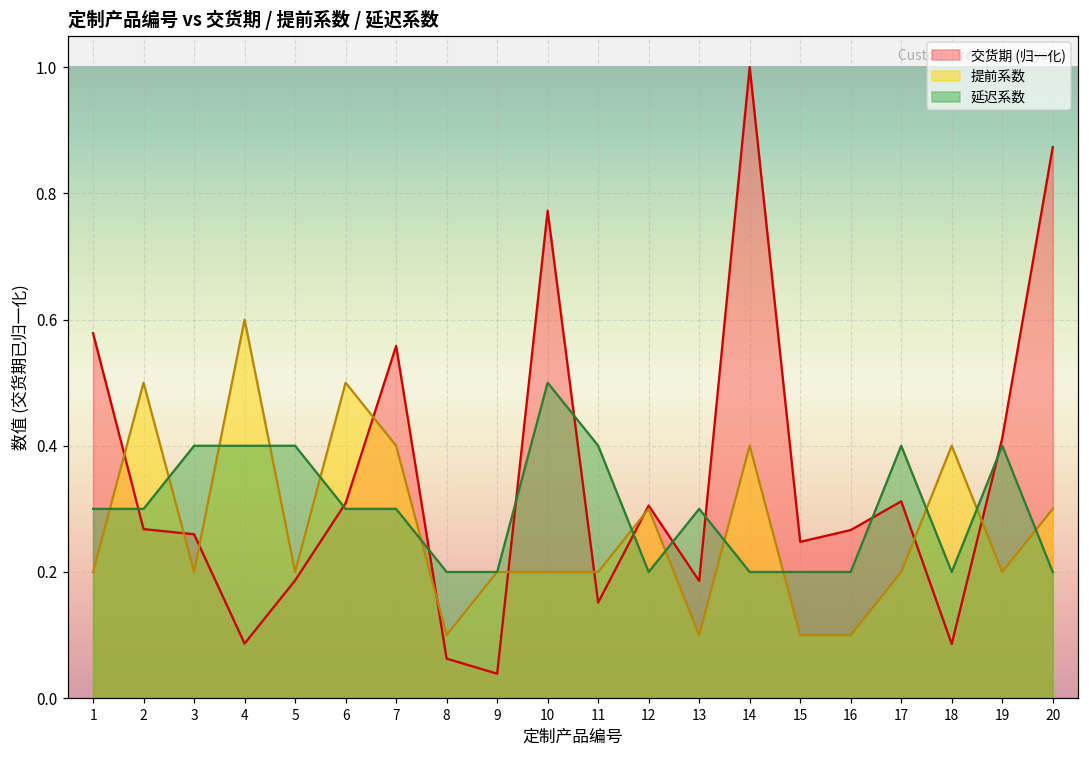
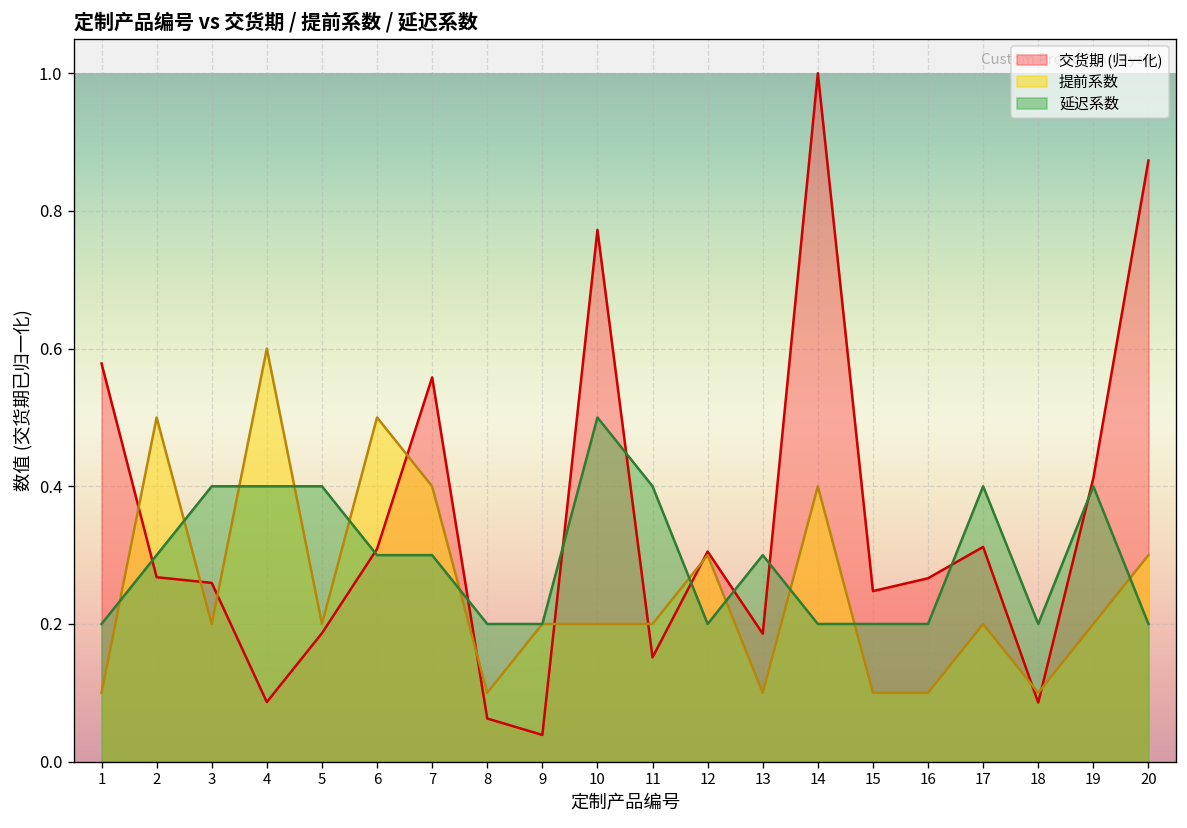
  {
    "交货期 (归一化)": {
      "1": 0.58,
      "2": 0.27,
      "3": 0.26,
      "4": 0.09,
      "5": 0.19,
      "6": 0.31,
      "7": 0.56,
      "8": 0.06,
      "9": 0.04,
      "10": 0.77,
      "11": 0.15,
      "12": 0.31,
      "13": 0.19,
      "14": 1.0,
      "15": 0.25,
      "16": 0.27,
      "17": 0.31,
      "18": 0.09,
      "19": 0.41,
      "20": 0.87
    },
    "提前系数": {
-     "1": 0.2,
+     "1": 0.1,
      "2": 0.5,
      "3": 0.2,
      "4": 0.6,
      "5": 0.2,
      "6": 0.5,
      "7": 0.4,
      "8": 0.1,
      "10": 0.2,
      "11": 0.2,
      "12": 0.3,
      "13": 0.1,
      "14": 0.4,
      "15": 0.1,
      "16": 0.1,
      "17": 0.2,
-     "18": 0.4,
+     "18": 0.1,
      "19": 0.2,
      "20": 0.3
    },
    "延迟系数": {
-     "1": 0.3,
+     "1": 0.2,
      "2": 0.3,
      "3": 0.4,
      "4": 0.4,
      "5": 0.4,
      "6": 0.3,
      "7": 0.3,
      "8": 0.2,
      "10": 0.5,
      "11": 0.4,
      "12": 0.2,
      "13": 0.3,
      "14": 0.2,
      "15": 0.2,
      "16": 0.2,
      "17": 0.4,
      "18": 0.2,
      "19": 0.4,
      "20": 0.2
    }
  }
